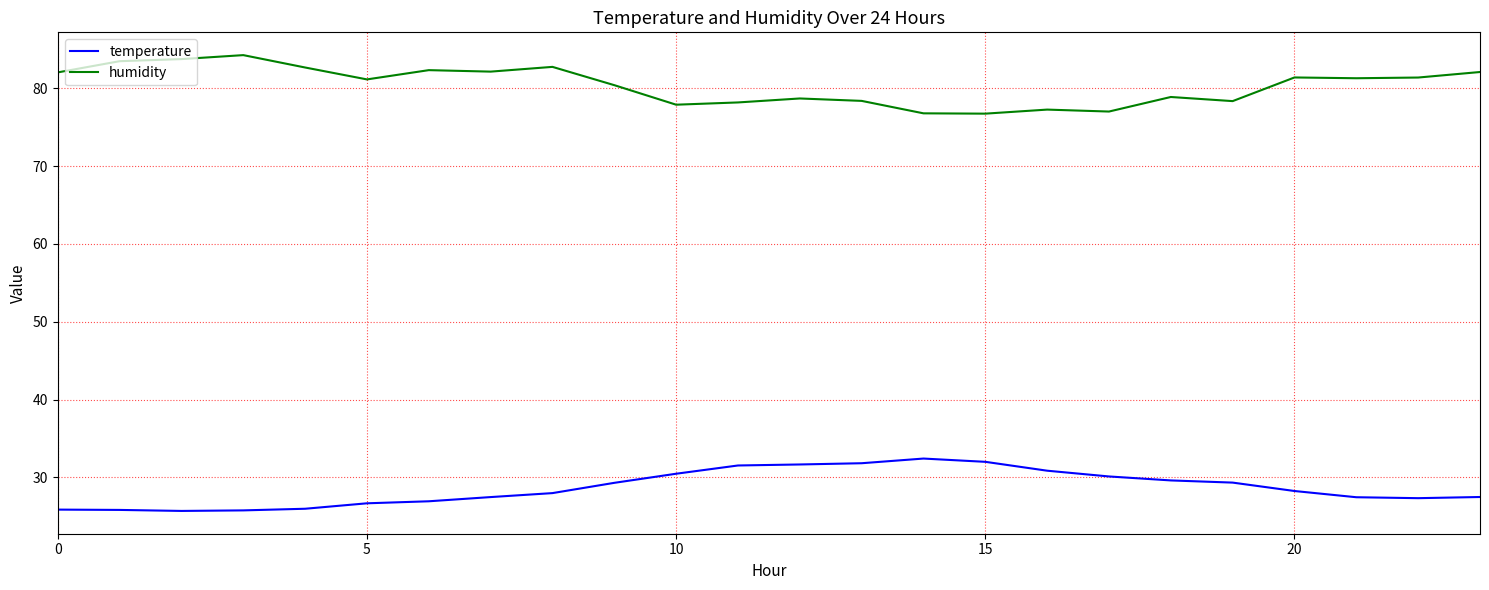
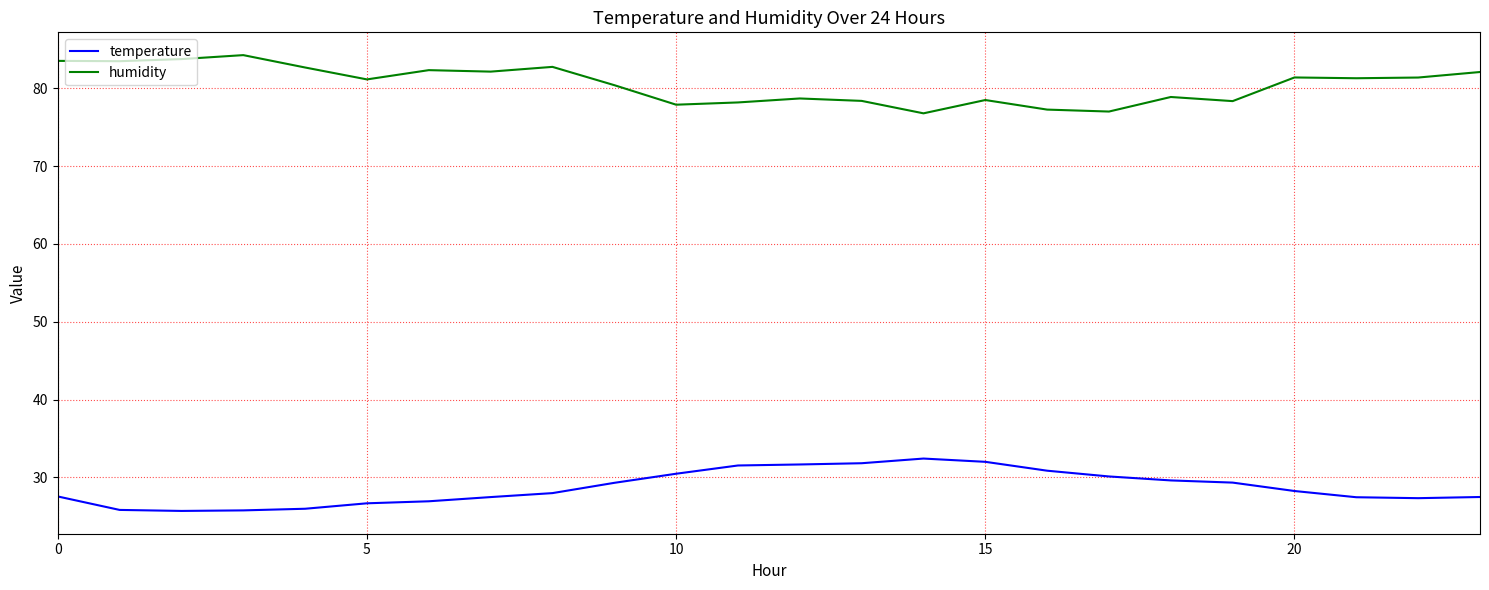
  {
    "temperature": {
-     "0": 26,
+     "0": 28,
      "5": 27,
      "10": 30,
      "15": 32,
      "20": 28
    },
    "humidity": {
-     "0": 82,
+     "0": 84,
      "5": 81,
      "10": 78,
-     "15": 77,
+     "15": 79,
      "20": 81
    }
  }
